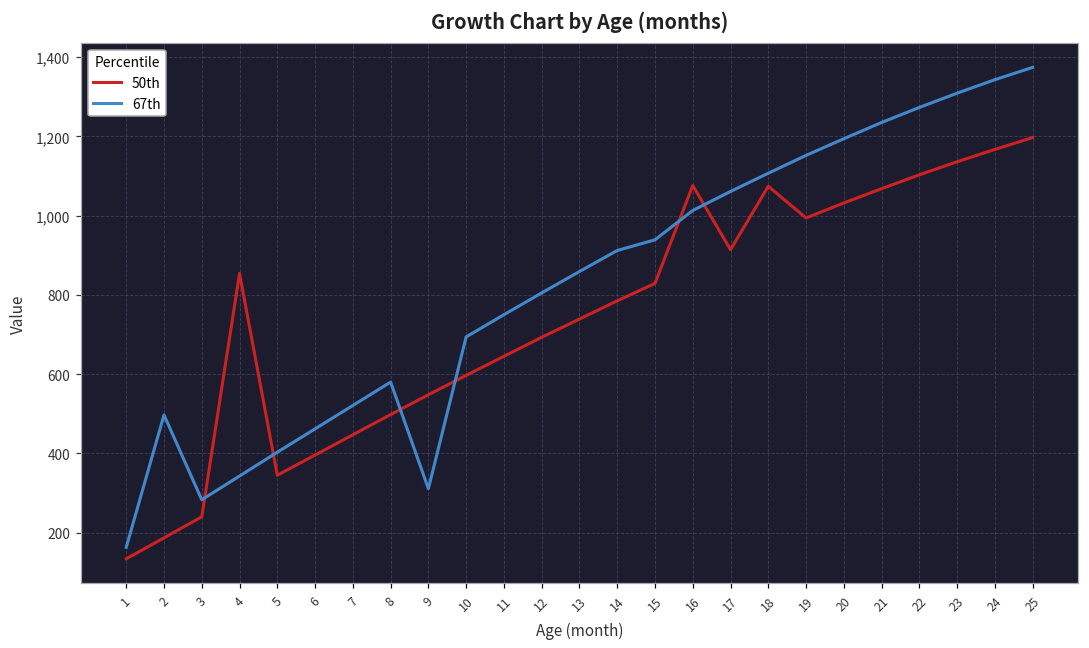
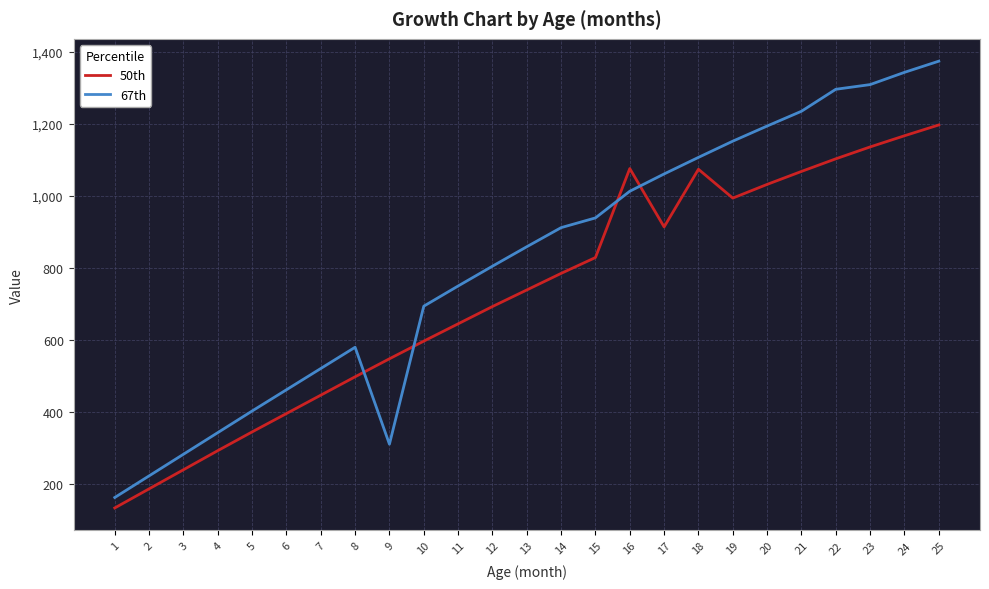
  {
    "50th": {
      "1": "130",
      "2": "190",
      "3": "240",
-     "4": "850",
+     "4": "290",
      "5": "350",
      "6": "400",
      "7": "450",
      "8": "500",
      "9": "550",
      "10": "600",
      "11": "650",
      "12": "690",
      "13": "740",
      "14": "790",
      "15": "830",
      "16": "1,080",
      "17": "910",
      "18": "1,070",
      "19": "990",
      "20": "1,030",
      "21": "1,070",
      "22": "1,100",
      "23": "1,140",
      "24": "1,170",
      "25": "1,200"
    },
    "67th": {
      "1": "160",
-     "2": "500",
+     "2": "220",
      "3": "280",
      "4": "340",
      "5": "400",
      "6": "460",
      "7": "520",
      "8": "580",
      "9": "310",
      "10": "690",
      "11": "750",
      "12": "810",
      "13": "860",
      "14": "910",
      "15": "940",
      "16": "1,010",
      "17": "1,060",
      "18": "1,110",
      "19": "1,150",
      "20": "1,190",
      "21": "1,240",
-     "22": "1,270",
+     "22": "1,300",
      "23": "1,310",
      "24": "1,340",
      "25": "1,370"
    }
  }
